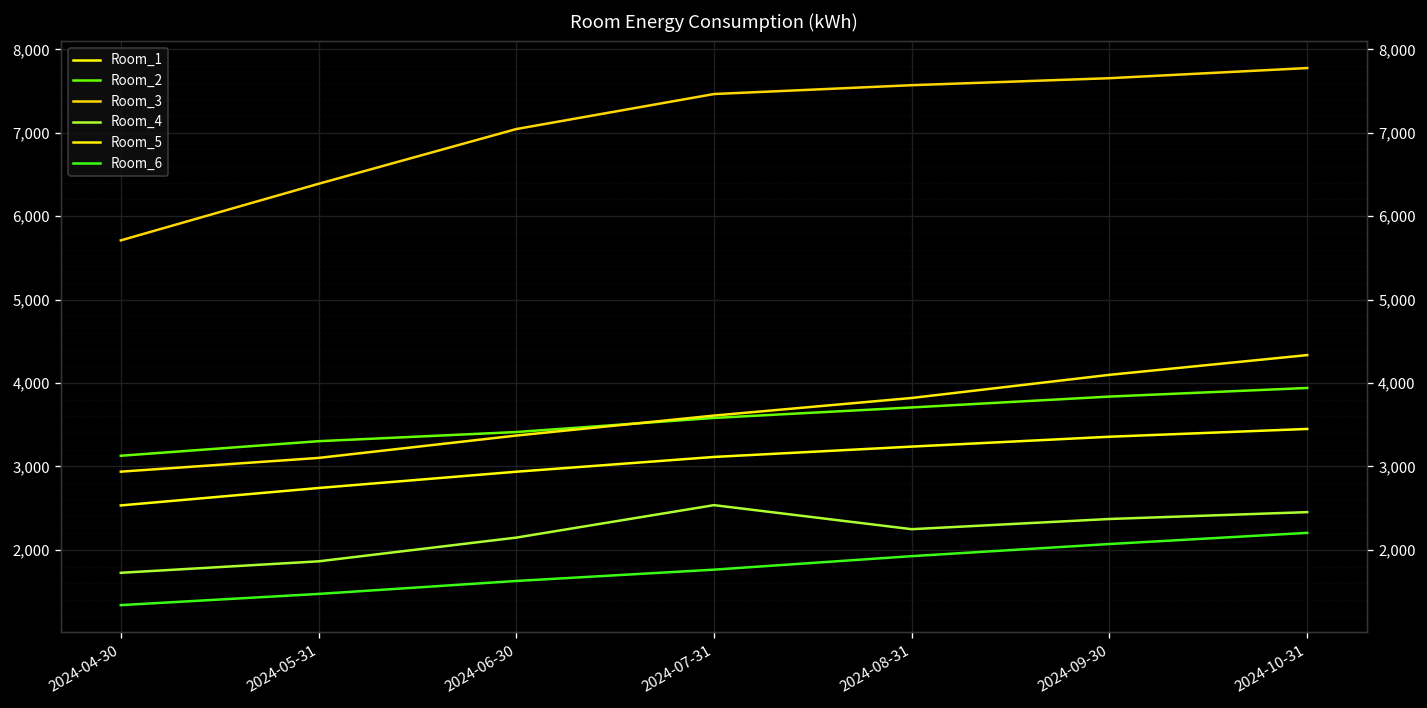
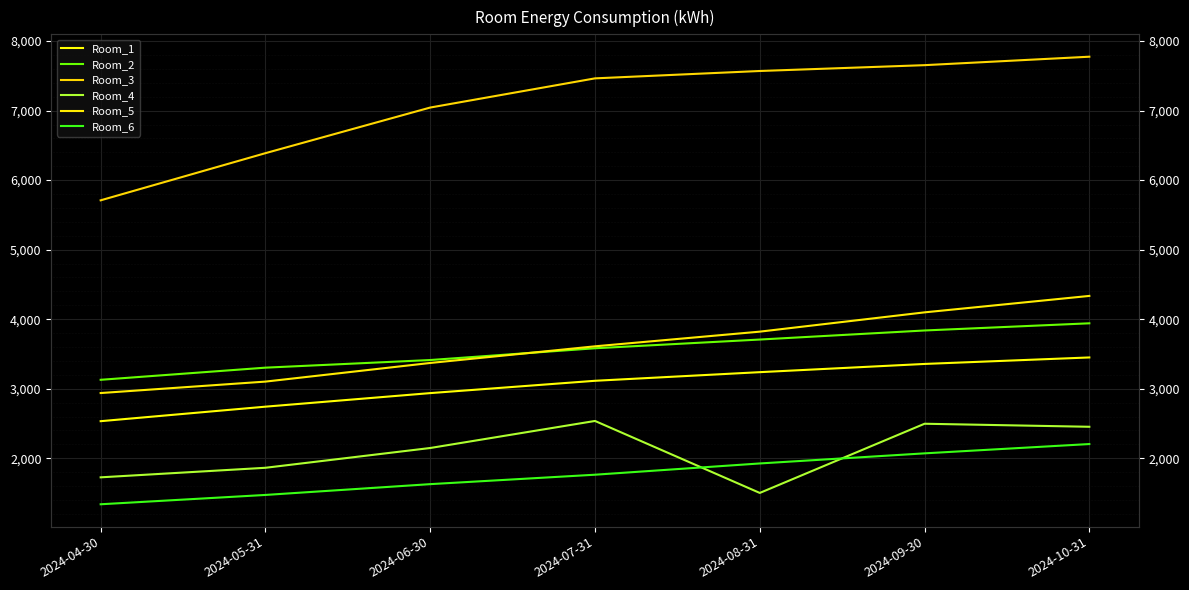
  {
    "Room_4": {
      "2024-04-30": "1,700",
      "2024-05-31": "1,900",
      "2024-06-30": "2,100",
      "2024-07-31": "2,500",
-     "2024-08-31": "2,200",
-     "2024-09-30": "2,400",
+     "2024-08-31": "1,500",
+     "2024-09-30": "2,500",
      "2024-10-31": "2,500"
    }
  }
